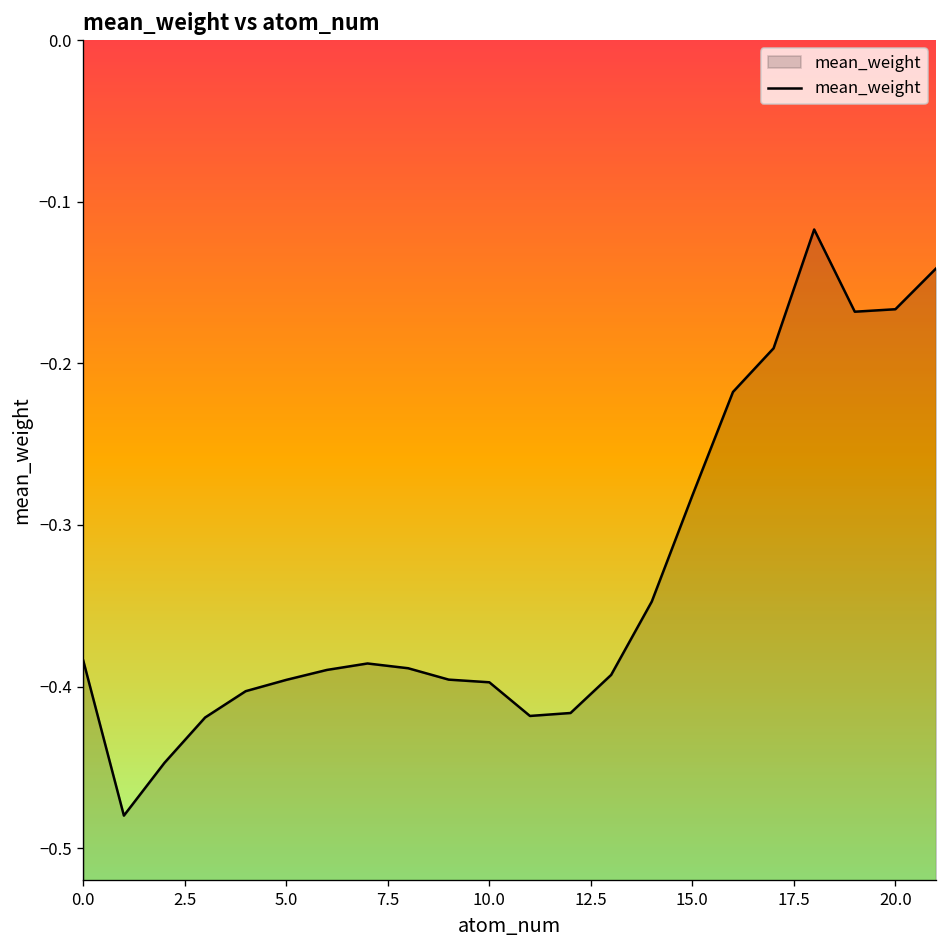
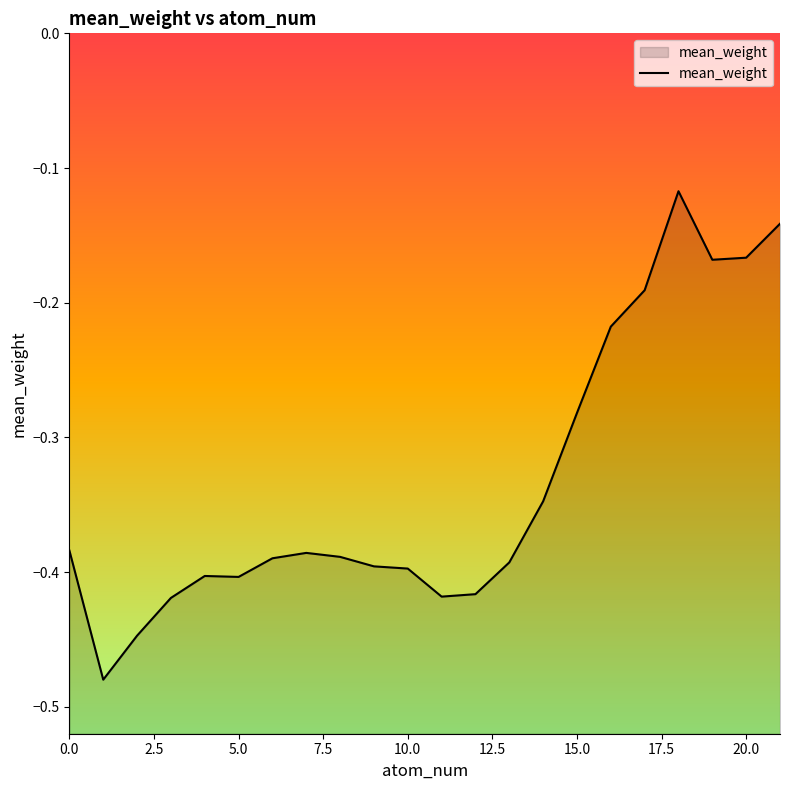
  {
    "0.0": -0.384,
-   "5.0": -0.396,
+   "5.0": -0.404,
    "10.0": -0.397,
    "15.0": -0.282,
    "20.0": -0.167
  }
